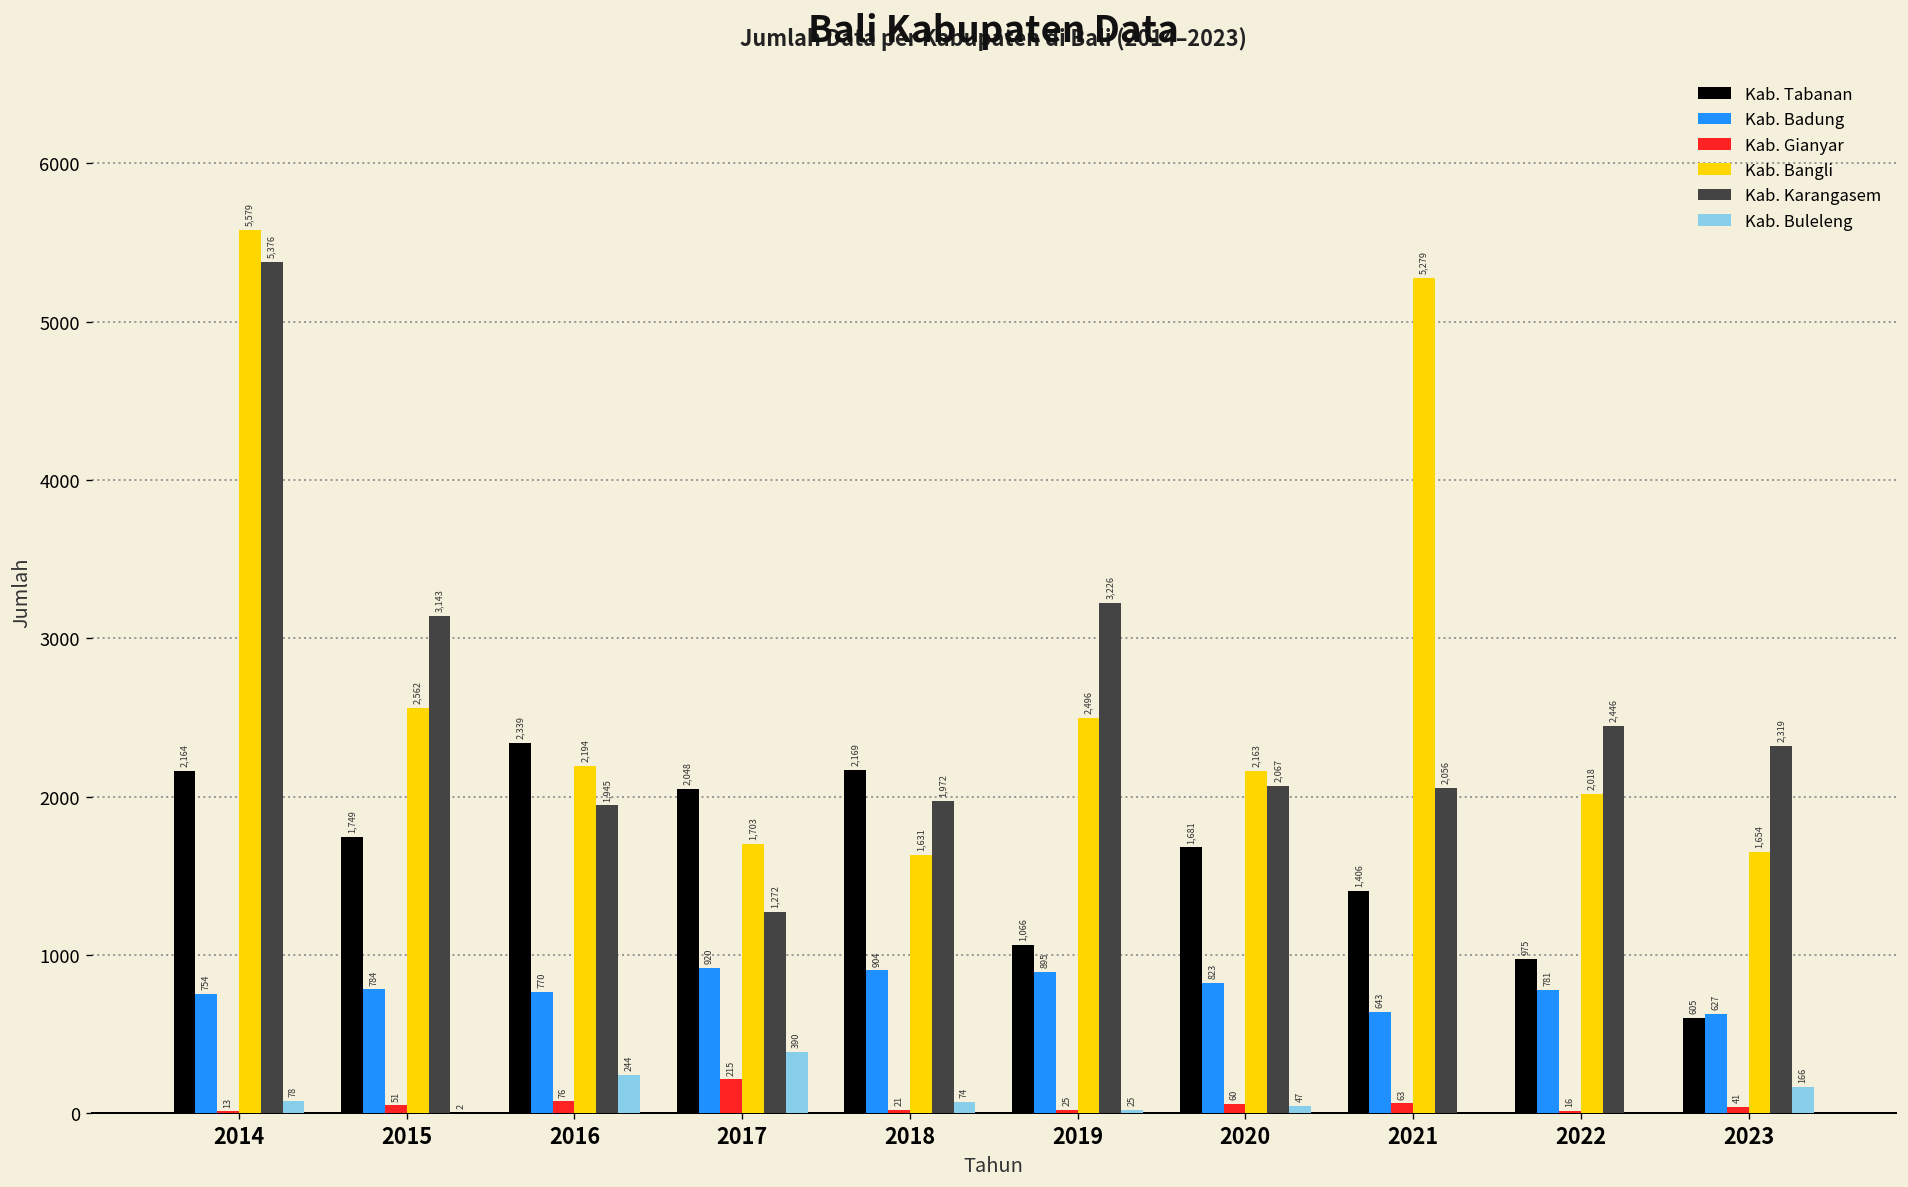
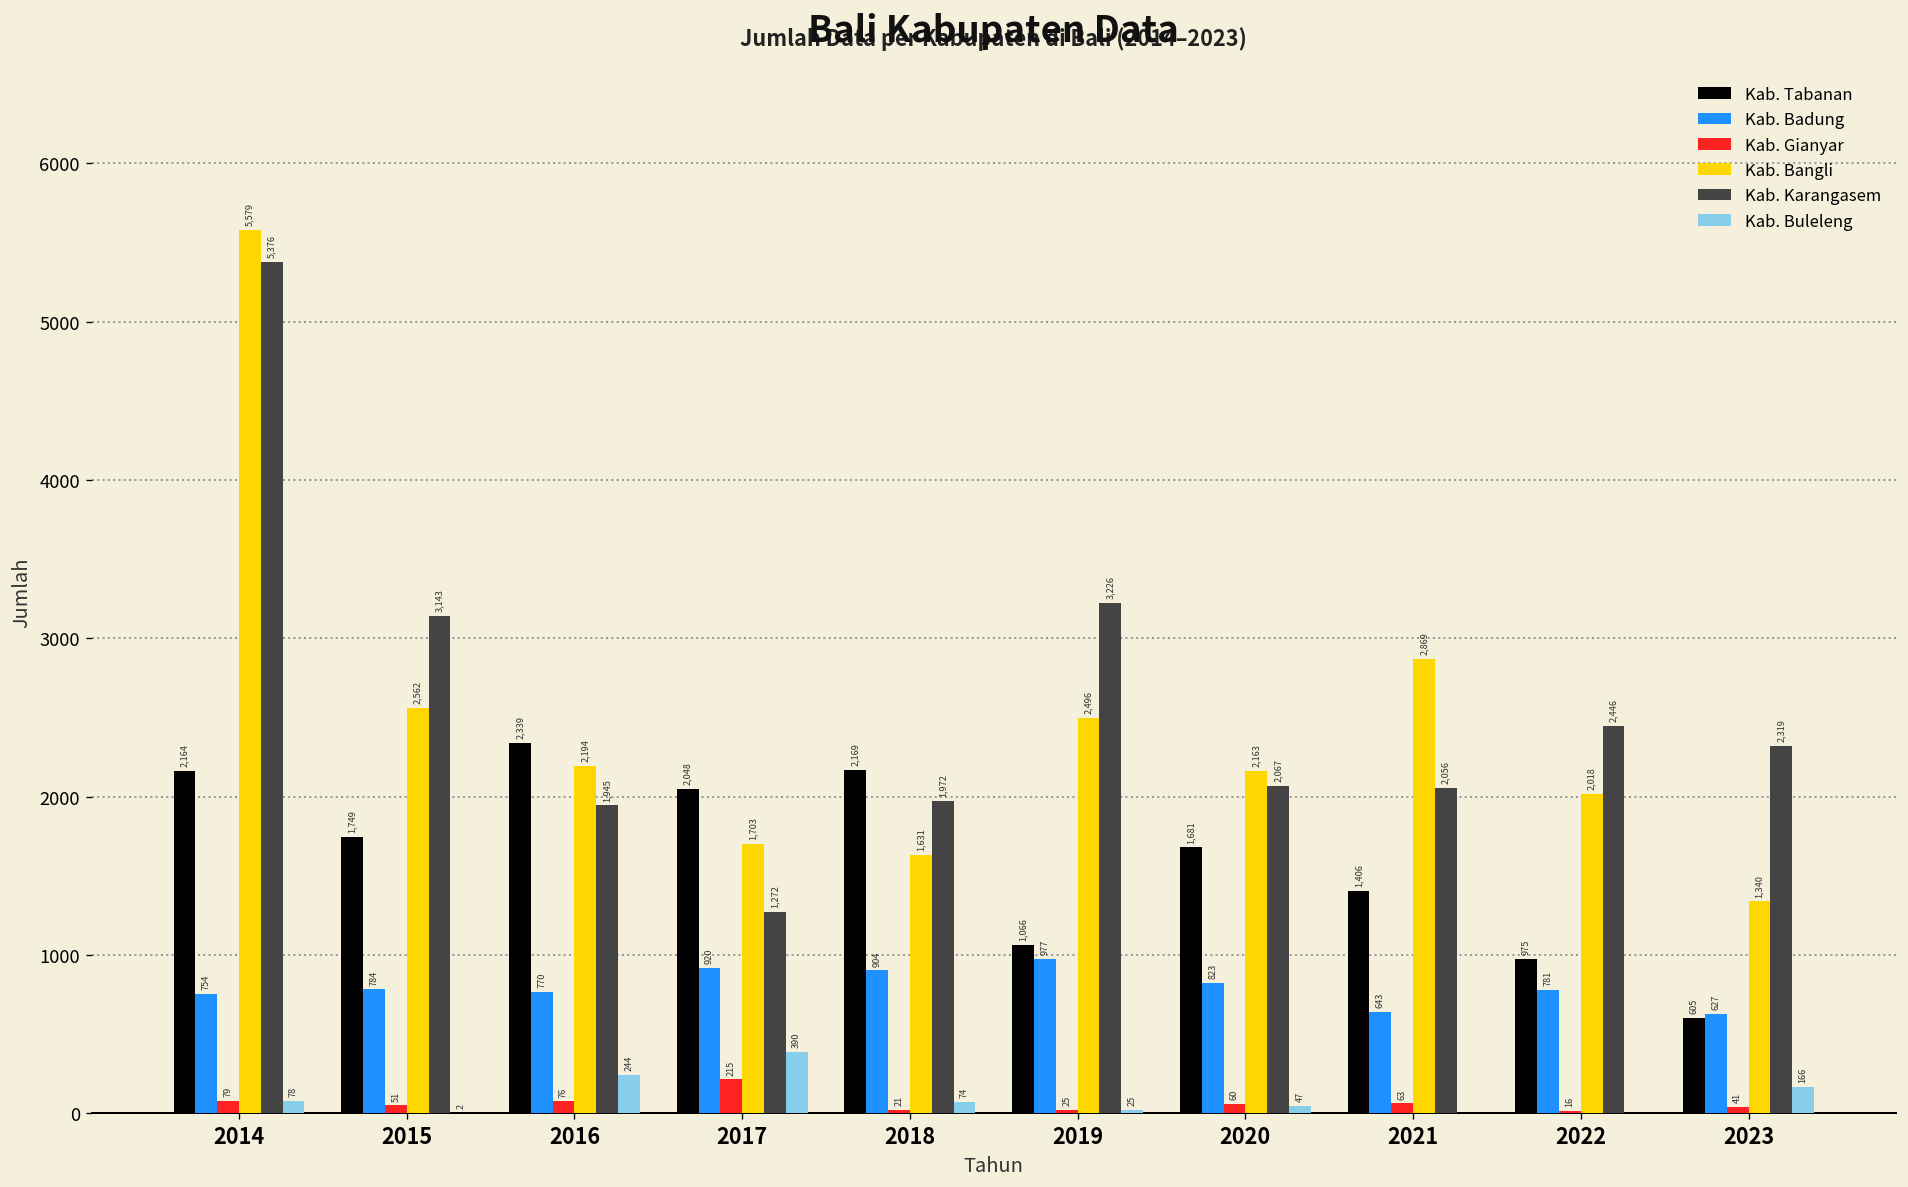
  {
    "Kab. Tabanan": {
      "2014": "2,164",
      "2015": "1,749",
      "2016": "2,339",
      "2017": "2,048",
      "2018": "2,169",
      "2019": "1,066",
      "2020": "1,681",
      "2021": "1,406",
      "2022": "975",
      "2023": "605"
    },
    "Kab. Badung": {
      "2014": "754",
      "2015": "784",
      "2016": "770",
      "2017": "920",
      "2018": "904",
-     "2019": "895",
+     "2019": "977",
      "2020": "823",
      "2021": "643",
      "2022": "781",
      "2023": "627"
    },
    "Kab. Gianyar": {
-     "2014": "13",
+     "2014": "79",
      "2015": "51",
      "2016": "76",
      "2017": "215",
      "2018": "21",
      "2019": "25",
      "2020": "60",
      "2021": "63",
      "2022": "16",
      "2023": "41"
    },
    "Kab. Bangli": {
      "2014": "5,579",
      "2015": "2,562",
      "2016": "2,194",
      "2017": "1,703",
      "2018": "1,631",
      "2019": "2,496",
      "2020": "2,163",
-     "2021": "5,279",
+     "2021": "2,869",
      "2022": "2,018",
-     "2023": "1,654"
+     "2023": "1,340"
    },
    "Kab. Karangasem": {
      "2014": "5,376",
      "2015": "3,143",
      "2016": "1,945",
      "2017": "1,272",
      "2018": "1,972",
      "2019": "3,226",
      "2020": "2,067",
      "2021": "2,056",
      "2022": "2,446",
      "2023": "2,319"
    },
    "Kab. Buleleng": {
      "2014": "78",
      "2015": "2",
      "2016": "244",
      "2017": "390",
      "2018": "74",
      "2019": "25",
      "2020": "47",
      "2023": "166"
    }
  }
